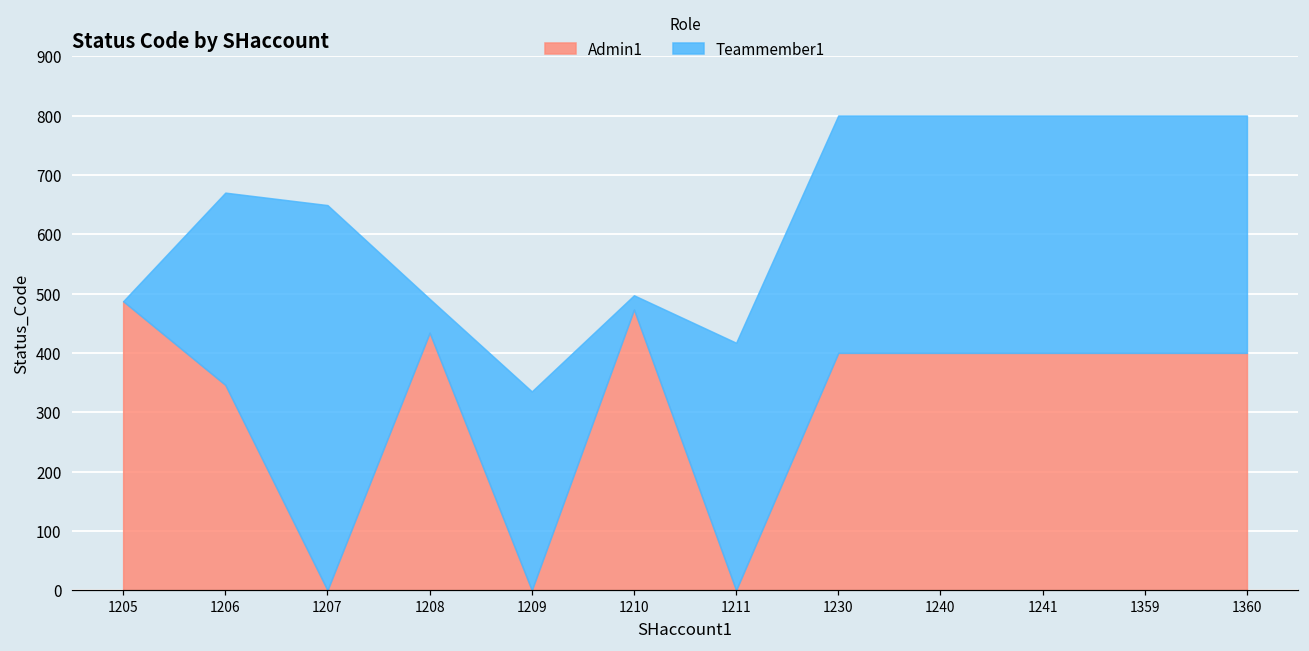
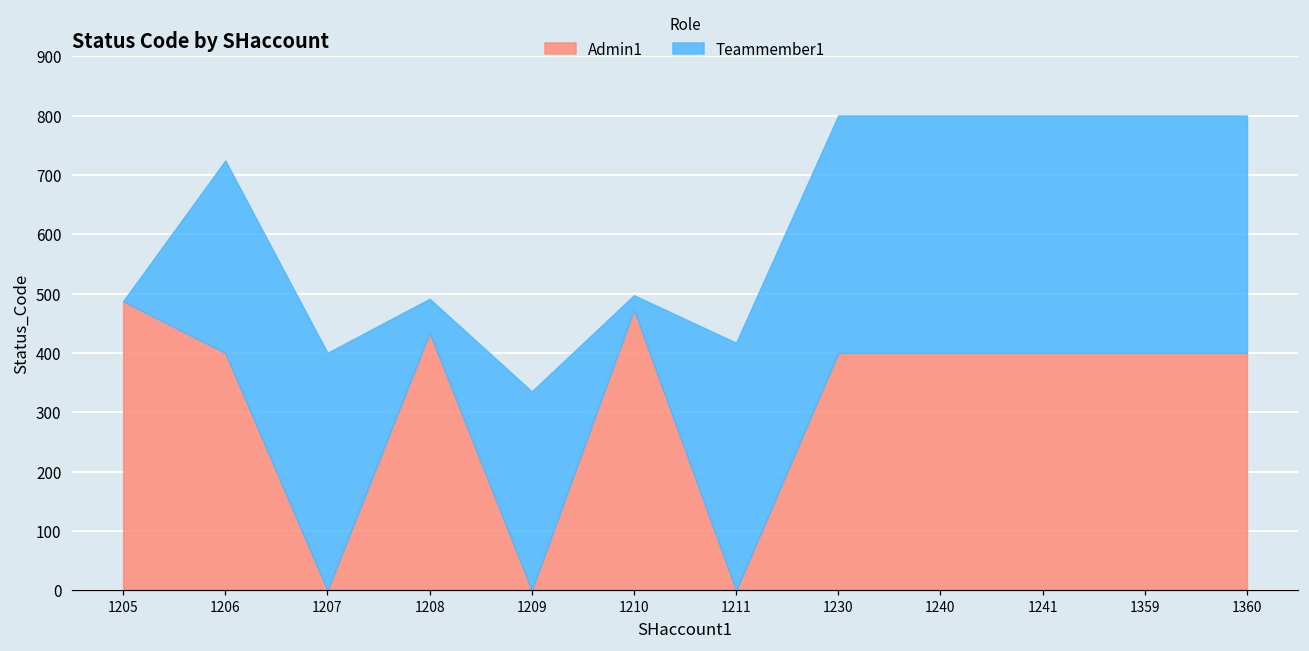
  {
    "Admin1": {
-     "1206": 350,
+     "1206": 400,
      "1207": 0,
      "1208": 430,
      "1209": 0,
      "1210": 470,
      "1211": 0,
      "1230": 400,
      "1240": 400,
      "1241": 400,
      "1359": 400,
      "1360": 400
    },
    "Teammember1": {
      "1206": 320,
-     "1207": 650,
+     "1207": 400,
      "1208": 60,
      "1209": 340,
      "1210": 20,
      "1211": 420,
      "1230": 400,
      "1240": 400,
      "1241": 400,
      "1359": 400,
      "1360": 400
    }
  }
